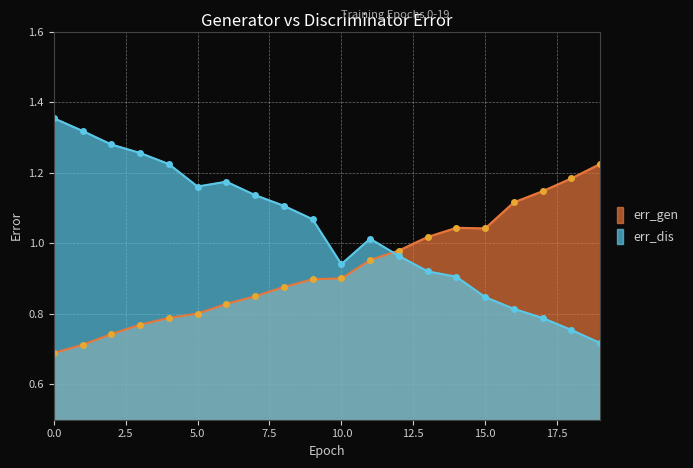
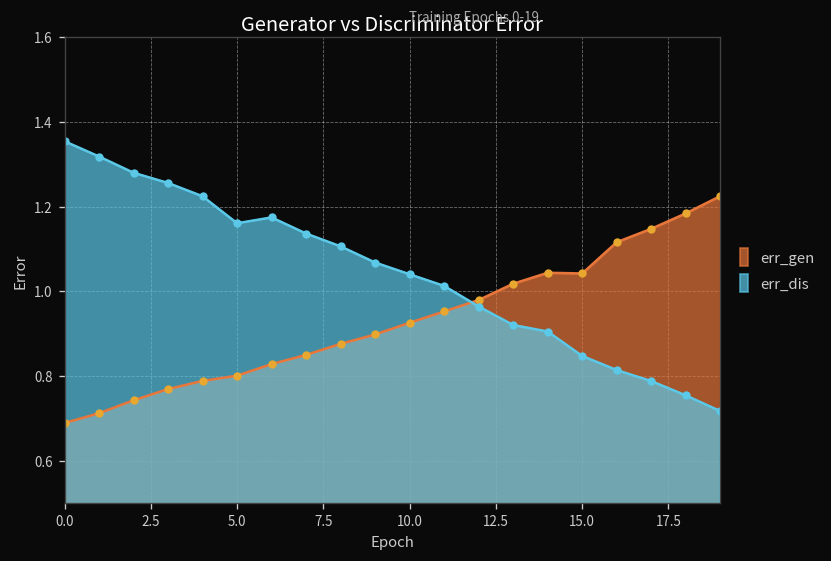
  {
    "err_gen": {
      "0.0": 0.69,
      "5.0": 0.80,
-     "10.0": 0.90,
+     "10.0": 0.93,
      "15.0": 1.04
    },
    "err_dis": {
      "0.0": 1.35,
      "5.0": 1.16,
-     "10.0": 0.94,
+     "10.0": 1.04,
      "15.0": 0.85
    }
  }
